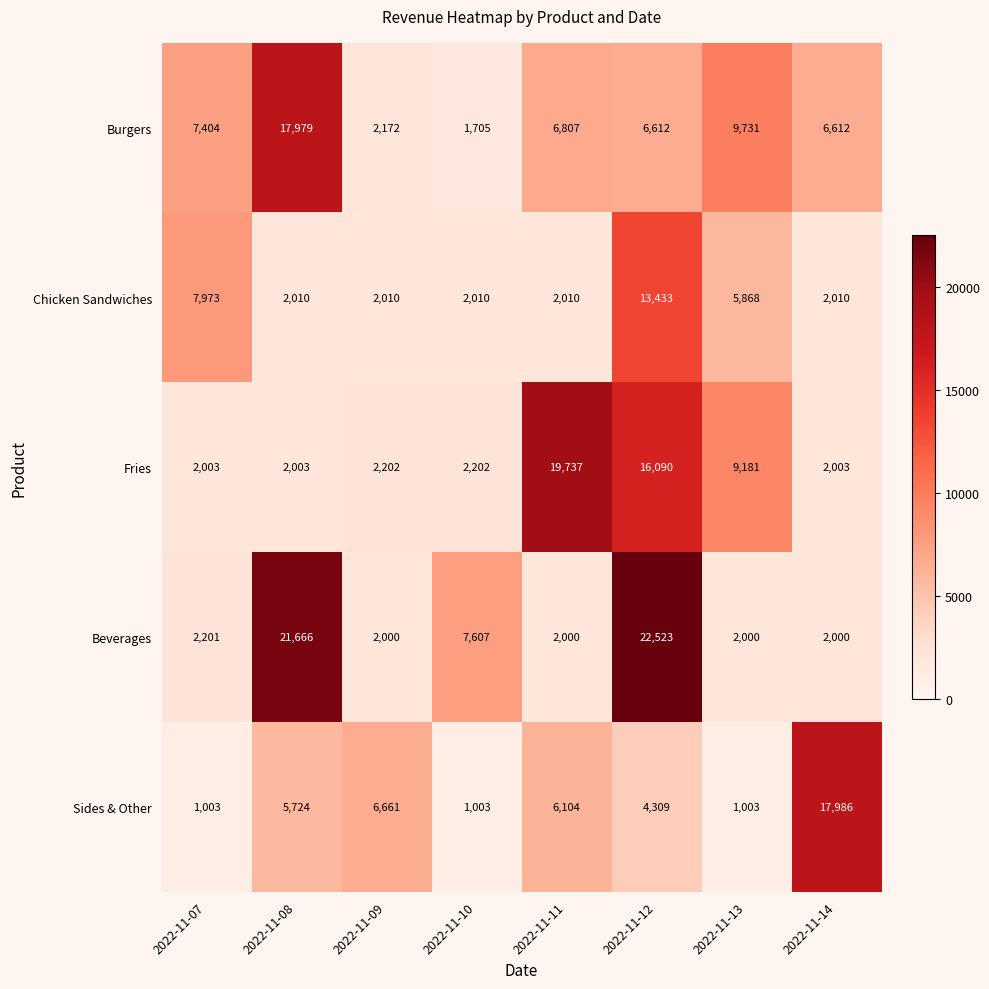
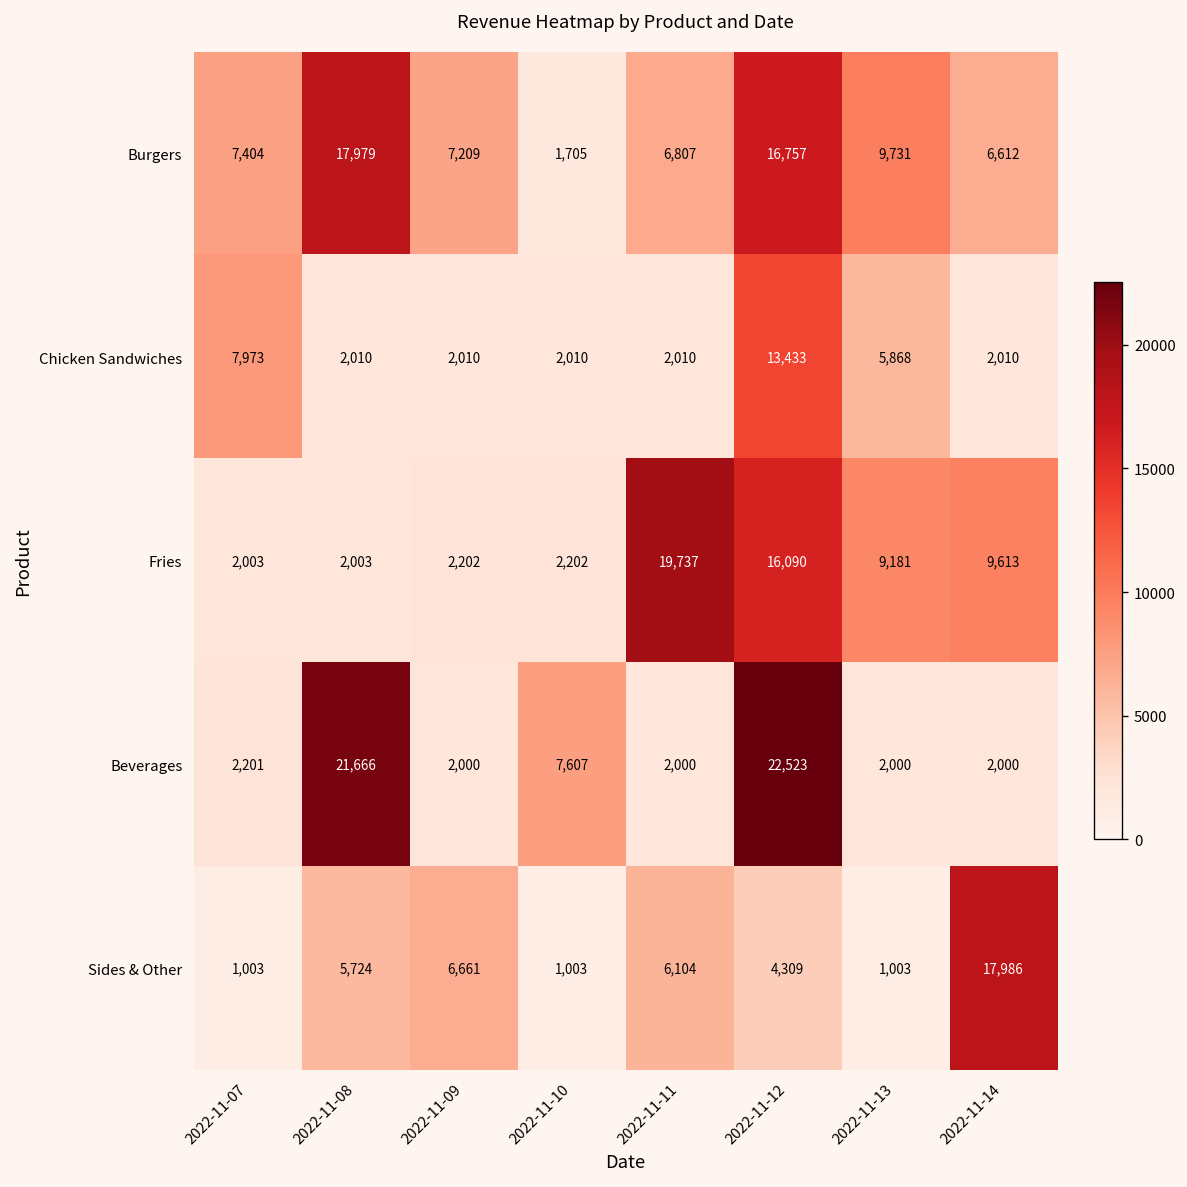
  {
    "Burgers": {
      "2022-11-07": "7,404",
      "2022-11-08": "17,979",
-     "2022-11-09": "2,172",
+     "2022-11-09": "7,209",
      "2022-11-10": "1,705",
      "2022-11-11": "6,807",
-     "2022-11-12": "6,612",
+     "2022-11-12": "16,757",
      "2022-11-13": "9,731",
      "2022-11-14": "6,612"
    },
    "Chicken Sandwiches": {
      "2022-11-07": "7,973",
      "2022-11-08": "2,010",
      "2022-11-09": "2,010",
      "2022-11-10": "2,010",
      "2022-11-11": "2,010",
      "2022-11-12": "13,433",
      "2022-11-13": "5,868",
      "2022-11-14": "2,010"
    },
    "Fries": {
      "2022-11-07": "2,003",
      "2022-11-08": "2,003",
      "2022-11-09": "2,202",
      "2022-11-10": "2,202",
      "2022-11-11": "19,737",
      "2022-11-12": "16,090",
      "2022-11-13": "9,181",
-     "2022-11-14": "2,003"
+     "2022-11-14": "9,613"
    },
    "Beverages": {
      "2022-11-07": "2,201",
      "2022-11-08": "21,666",
      "2022-11-09": "2,000",
      "2022-11-10": "7,607",
      "2022-11-11": "2,000",
      "2022-11-12": "22,523",
      "2022-11-13": "2,000",
      "2022-11-14": "2,000"
    },
    "Sides & Other": {
      "2022-11-07": "1,003",
      "2022-11-08": "5,724",
      "2022-11-09": "6,661",
      "2022-11-10": "1,003",
      "2022-11-11": "6,104",
      "2022-11-12": "4,309",
      "2022-11-13": "1,003",
      "2022-11-14": "17,986"
    }
  }
